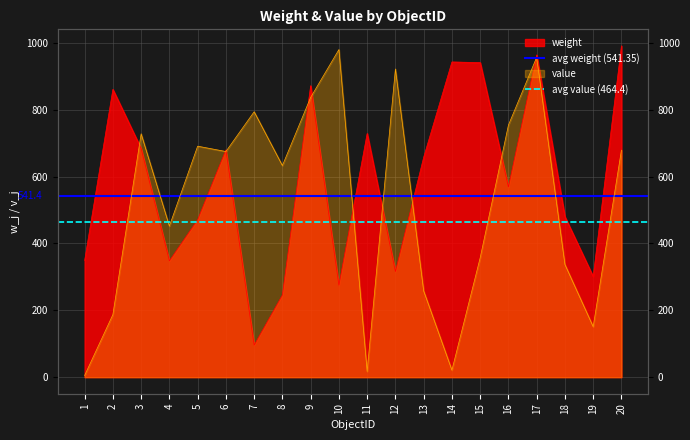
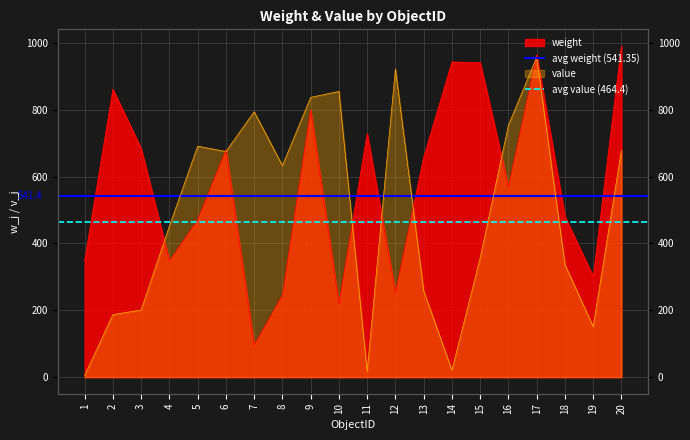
  {
    "weight": {
      "1": 350,
      "2": 860,
      "3": 680,
      "4": 350,
      "5": 470,
      "7": 100,
      "8": 250,
-     "9": 870,
-     "10": 280,
+     "9": 800,
+     "10": 220,
      "11": 730,
-     "12": 320,
+     "12": 250,
      "13": 660,
      "14": 940,
      "15": 940,
      "16": 570,
      "18": 480,
      "19": 300
    },
    "value": {
      "1": 10,
      "2": 190,
-     "3": 730,
+     "3": 200,
      "4": 450,
      "5": 690,
      "7": 790,
      "8": 630,
      "9": 840,
-     "10": 980,
+     "10": 860,
      "11": 20,
      "12": 920,
      "13": 260,
      "14": 20,
      "15": 360,
      "16": 750,
      "18": 340,
      "19": 150,
      "20": 680
    }
  }
